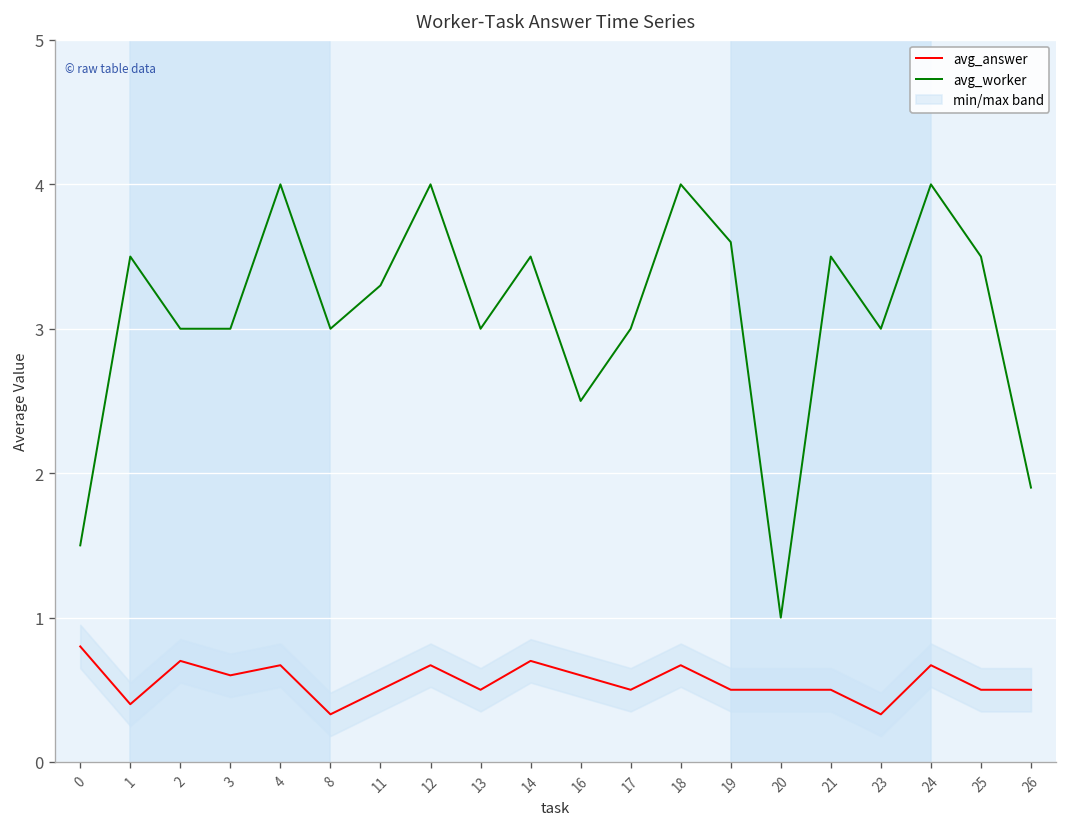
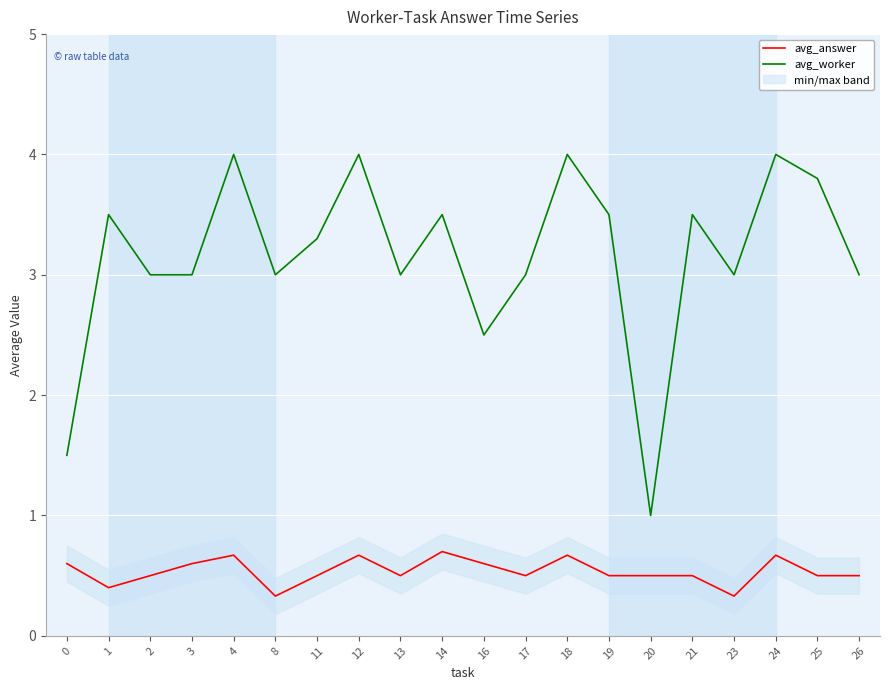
  {
    "avg_answer": {
-     "0": 0.8,
+     "0": 0.6,
      "1": 0.4,
-     "2": 0.7,
+     "2": 0.5,
      "3": 0.6,
      "4": 0.67,
      "8": 0.33,
      "11": 0.5,
      "12": 0.67,
      "13": 0.5,
      "14": 0.7,
      "16": 0.6,
      "17": 0.5,
      "18": 0.67,
      "19": 0.5,
      "20": 0.5,
      "21": 0.5,
      "23": 0.33,
      "24": 0.67,
      "25": 0.5,
      "26": 0.5
    },
    "avg_worker": {
      "0": 1.5,
      "1": 3.5,
      "2": 3.0,
      "3": 3.0,
      "4": 4.0,
      "8": 3.0,
      "11": 3.3,
      "12": 4.0,
      "13": 3.0,
      "14": 3.5,
      "16": 2.5,
      "17": 3.0,
      "18": 4.0,
-     "19": 3.6,
+     "19": 3.5,
      "20": 1.0,
      "21": 3.5,
      "23": 3.0,
      "24": 4.0,
-     "25": 3.5,
-     "26": 1.9
+     "25": 3.8,
+     "26": 3.0
    }
  }
